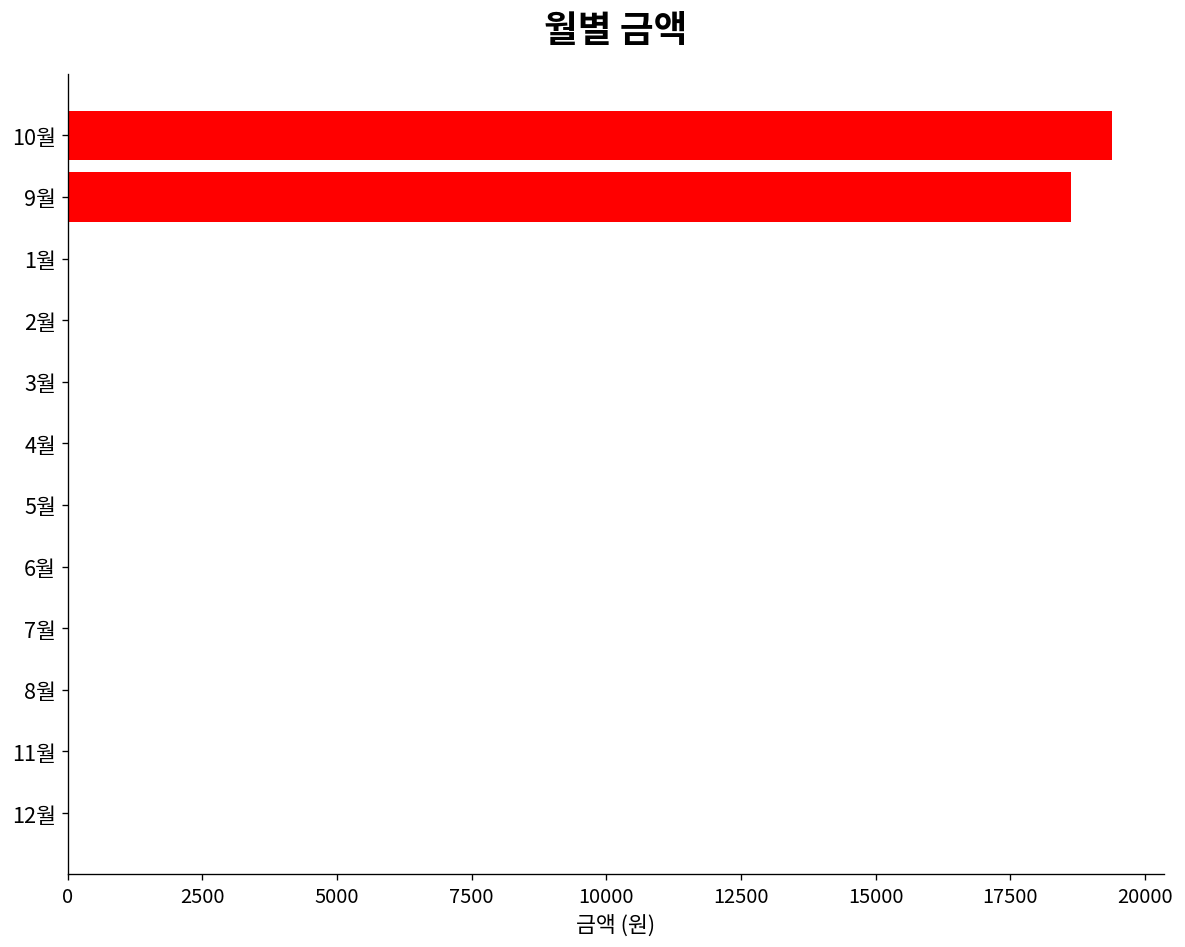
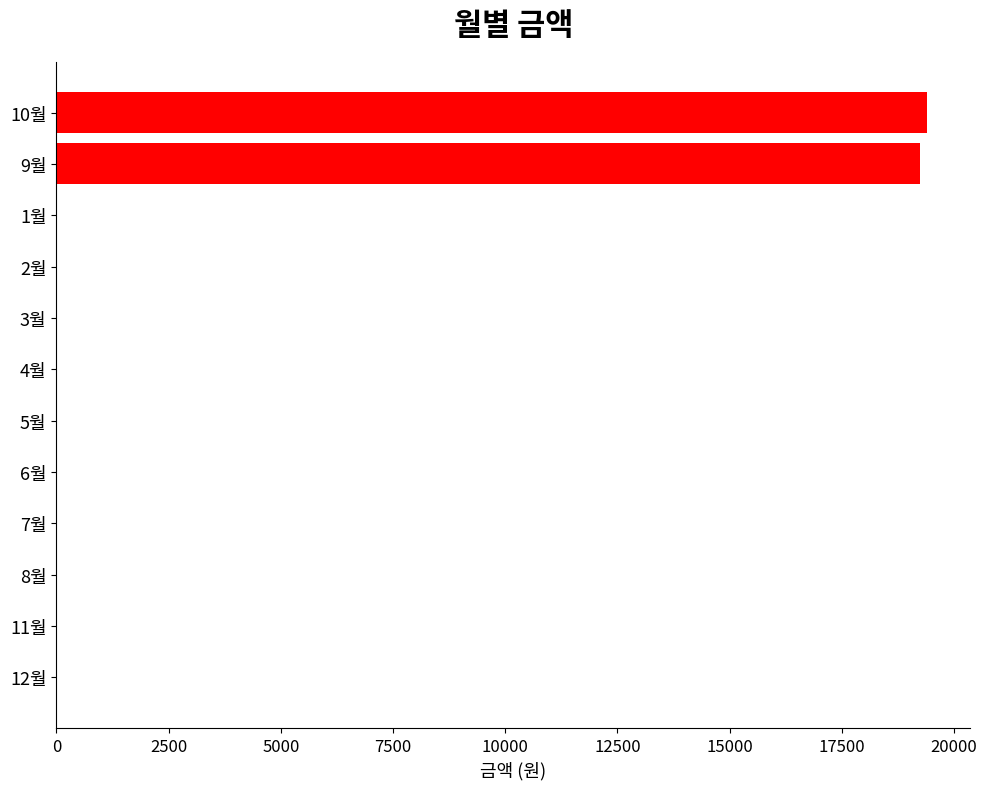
  {
    "10월": 19400,
-   "9월": 18600,
+   "9월": 19200,
    "1월": 0,
    "2월": 0,
    "3월": 0,
    "4월": 0,
    "5월": 0,
    "6월": 0,
    "7월": 0,
    "8월": 0,
    "11월": 0,
    "12월": 0
  }
